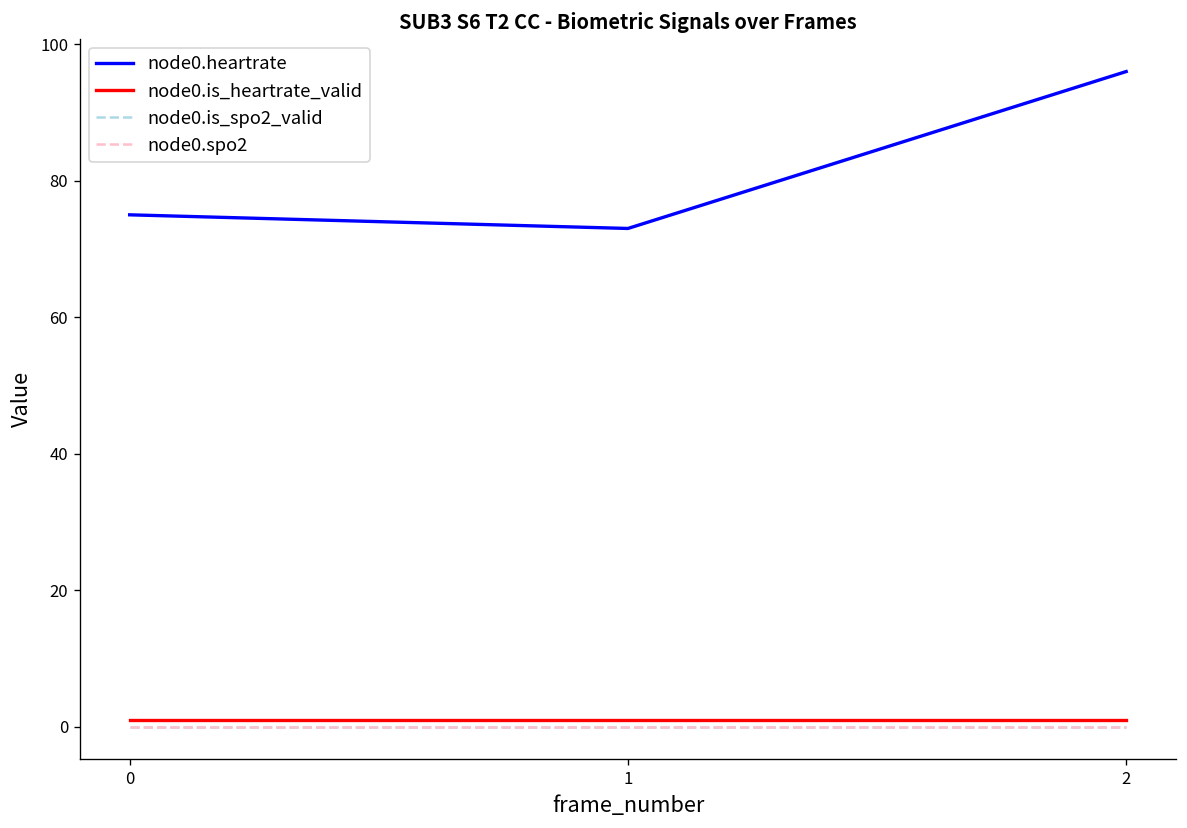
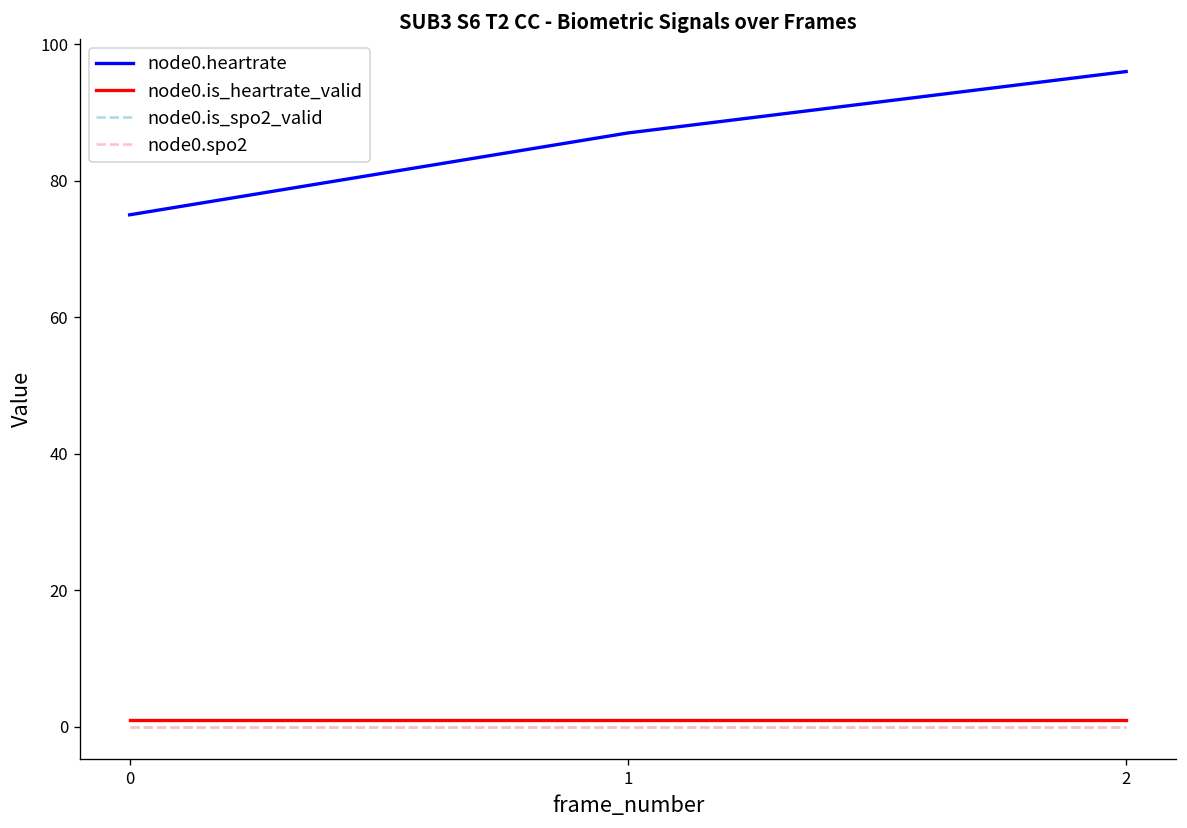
  {
    "node0.heartrate": {
      "0": 75,
-     "1": 73,
+     "1": 87,
      "2": 96
    },
    "node0.is_heartrate_valid": {
      "0": 1,
      "1": 1,
      "2": 1
    },
    "node0.spo2": {
      "0": 0,
      "1": 0,
      "2": 0
    }
  }
